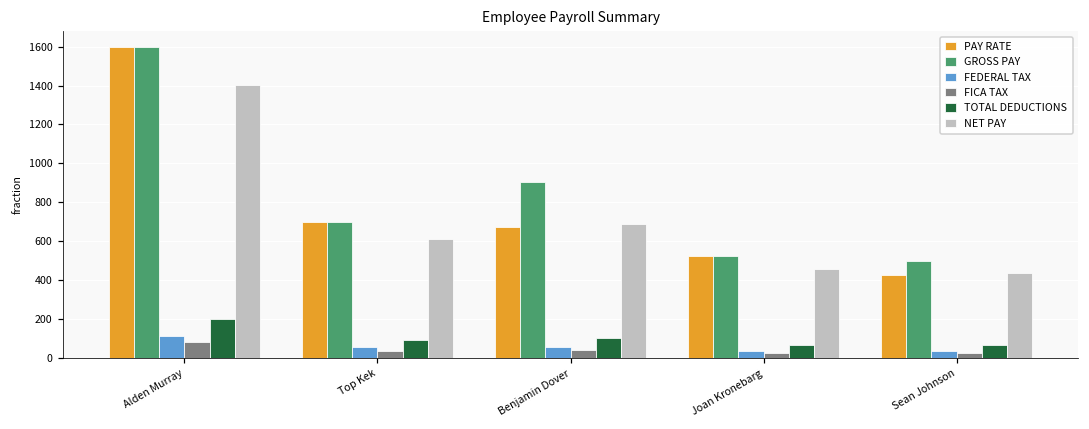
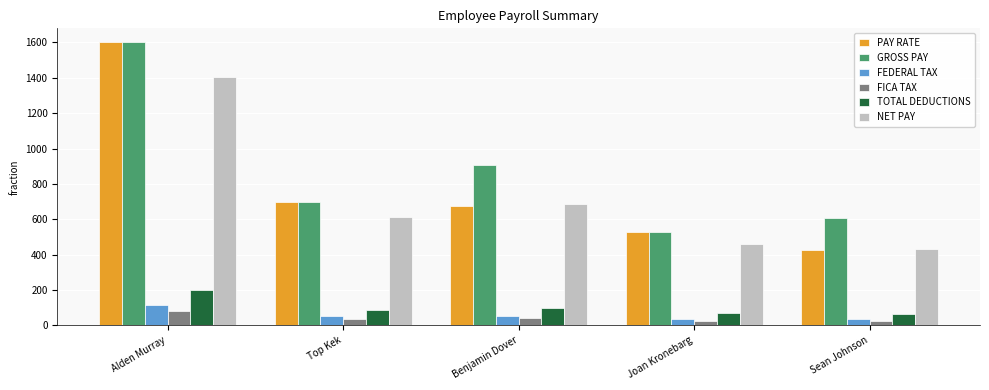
  {
    "PAY RATE": {
      "Alden Murray": 1600,
      "Top Kek": 700,
      "Benjamin Dover": 680,
      "Joan Kronebarg": 530,
      "Sean Johnson": 430
    },
    "GROSS PAY": {
      "Alden Murray": 1600,
      "Top Kek": 700,
      "Benjamin Dover": 900,
      "Joan Kronebarg": 530,
-     "Sean Johnson": 500
+     "Sean Johnson": 610
    },
    "FEDERAL TAX": {
      "Alden Murray": 110,
      "Top Kek": 50,
      "Benjamin Dover": 60,
      "Joan Kronebarg": 40,
      "Sean Johnson": 30
    },
    "FICA TAX": {
      "Alden Murray": 80,
      "Top Kek": 40,
      "Benjamin Dover": 40,
      "Joan Kronebarg": 30,
      "Sean Johnson": 20
    },
    "TOTAL DEDUCTIONS": {
      "Alden Murray": 200,
      "Top Kek": 90,
      "Benjamin Dover": 100,
      "Joan Kronebarg": 70,
      "Sean Johnson": 60
    },
    "NET PAY": {
      "Alden Murray": 1400,
      "Top Kek": 610,
      "Benjamin Dover": 690,
      "Joan Kronebarg": 460,
      "Sean Johnson": 430
    }
  }
